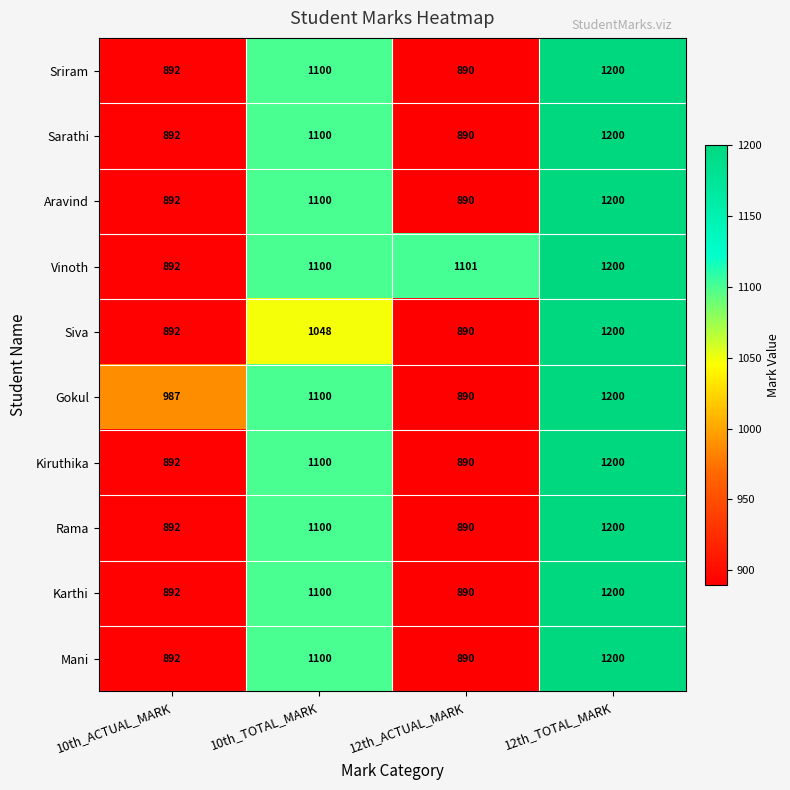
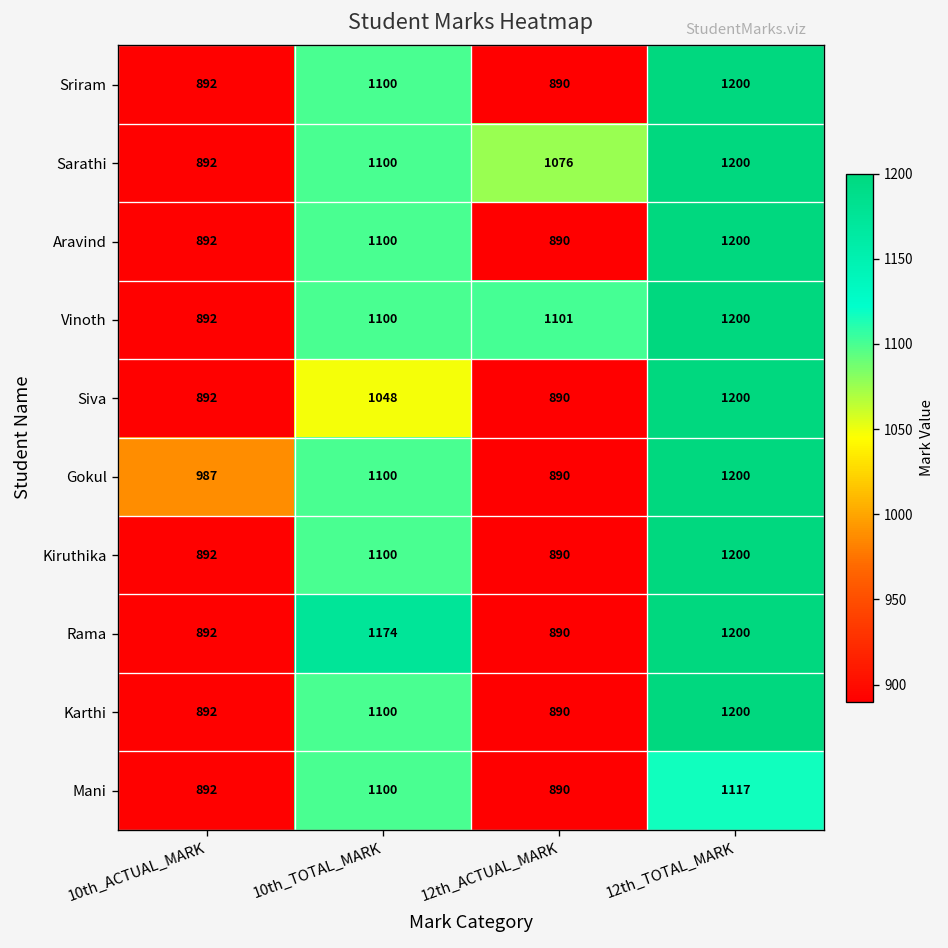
  {
    "Sriram": {
      "10th_ACTUAL_MARK": 892,
      "10th_TOTAL_MARK": 1100,
      "12th_ACTUAL_MARK": 890,
      "12th_TOTAL_MARK": 1200
    },
    "Sarathi": {
      "10th_ACTUAL_MARK": 892,
      "10th_TOTAL_MARK": 1100,
-     "12th_ACTUAL_MARK": 890,
+     "12th_ACTUAL_MARK": 1076,
      "12th_TOTAL_MARK": 1200
    },
    "Aravind": {
      "10th_ACTUAL_MARK": 892,
      "10th_TOTAL_MARK": 1100,
      "12th_ACTUAL_MARK": 890,
      "12th_TOTAL_MARK": 1200
    },
    "Vinoth": {
      "10th_ACTUAL_MARK": 892,
      "10th_TOTAL_MARK": 1100,
      "12th_ACTUAL_MARK": 1101,
      "12th_TOTAL_MARK": 1200
    },
    "Siva": {
      "10th_ACTUAL_MARK": 892,
      "10th_TOTAL_MARK": 1048,
      "12th_ACTUAL_MARK": 890,
      "12th_TOTAL_MARK": 1200
    },
    "Gokul": {
      "10th_ACTUAL_MARK": 987,
      "10th_TOTAL_MARK": 1100,
      "12th_ACTUAL_MARK": 890,
      "12th_TOTAL_MARK": 1200
    },
    "Kiruthika": {
      "10th_ACTUAL_MARK": 892,
      "10th_TOTAL_MARK": 1100,
      "12th_ACTUAL_MARK": 890,
      "12th_TOTAL_MARK": 1200
    },
    "Rama": {
      "10th_ACTUAL_MARK": 892,
-     "10th_TOTAL_MARK": 1100,
+     "10th_TOTAL_MARK": 1174,
      "12th_ACTUAL_MARK": 890,
      "12th_TOTAL_MARK": 1200
    },
    "Karthi": {
      "10th_ACTUAL_MARK": 892,
      "10th_TOTAL_MARK": 1100,
      "12th_ACTUAL_MARK": 890,
      "12th_TOTAL_MARK": 1200
    },
    "Mani": {
      "10th_ACTUAL_MARK": 892,
      "10th_TOTAL_MARK": 1100,
      "12th_ACTUAL_MARK": 890,
-     "12th_TOTAL_MARK": 1200
+     "12th_TOTAL_MARK": 1117
    }
  }
